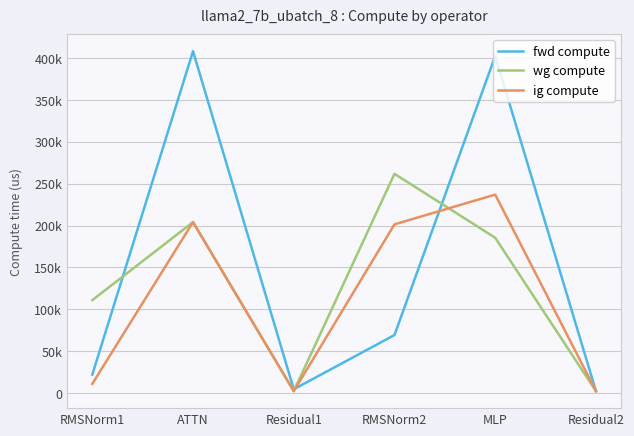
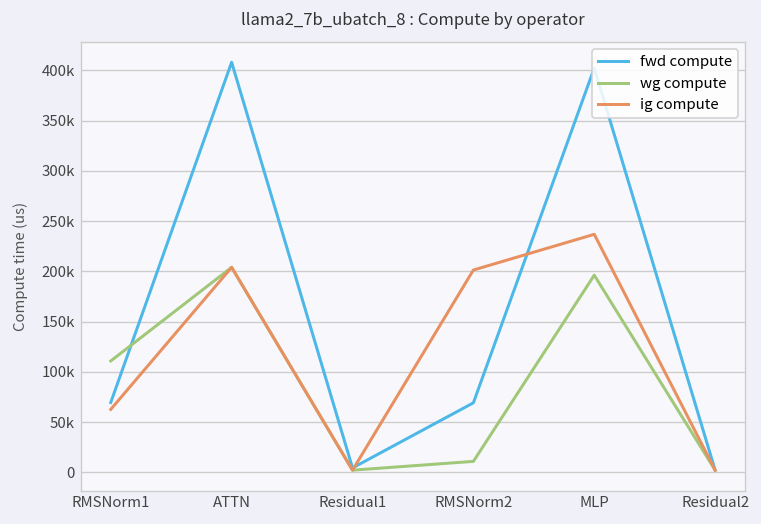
  {
    "fwd compute": {
-     "RMSNorm1": 20000,
+     "RMSNorm1": 70000,
      "ATTN": 410000,
      "RMSNorm2": 70000
    },
    "wg compute": {
      "RMSNorm1": 110000,
-     "RMSNorm2": 260000,
-     "MLP": 190000
+     "RMSNorm2": 10000,
+     "MLP": 200000
    },
    "ig compute": {
-     "RMSNorm1": 10000,
+     "RMSNorm1": 60000,
      "RMSNorm2": 200000,
      "MLP": 240000
    }
  }
